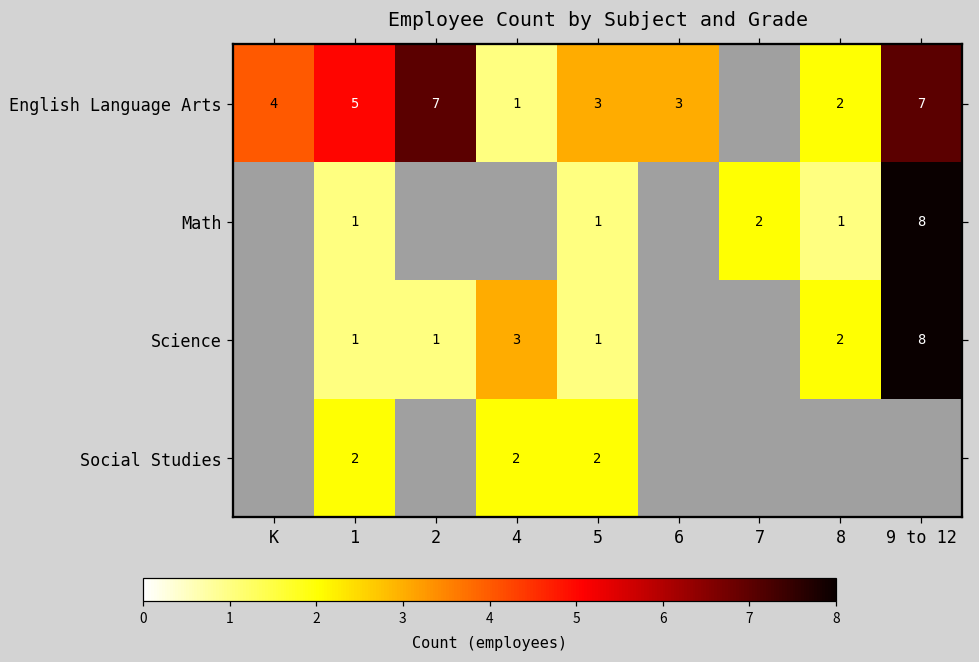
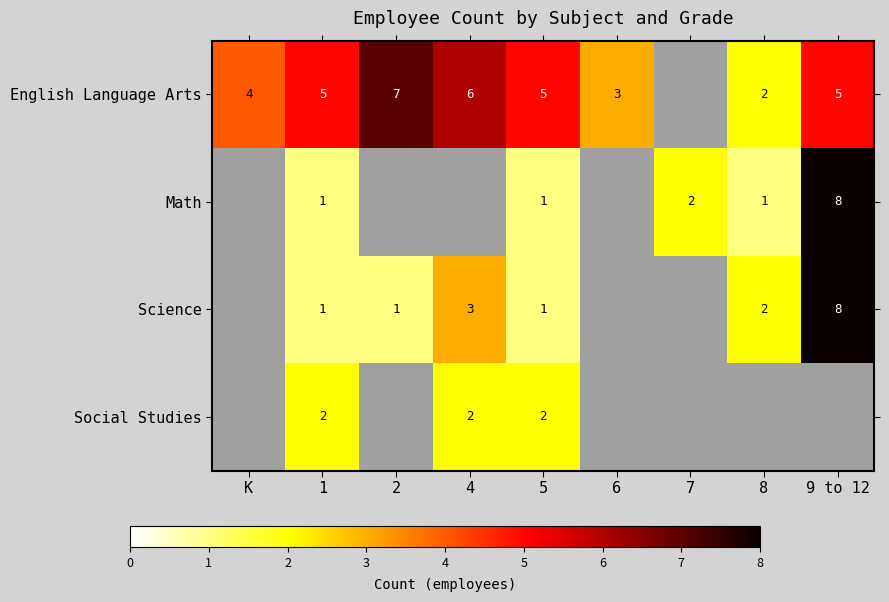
  {
    "English Language Arts": {
      "K": 4,
      "1": 5,
      "2": 7,
-     "4": 1,
-     "5": 3,
+     "4": 6,
+     "5": 5,
      "6": 3,
      "8": 2,
-     "9 to 12": 7
+     "9 to 12": 5
    },
    "Math": {
      "1": 1,
      "5": 1,
      "7": 2,
      "8": 1,
      "9 to 12": 8
    },
    "Science": {
      "1": 1,
      "2": 1,
      "4": 3,
      "5": 1,
      "8": 2,
      "9 to 12": 8
    },
    "Social Studies": {
      "1": 2,
      "4": 2,
      "5": 2
    }
  }
